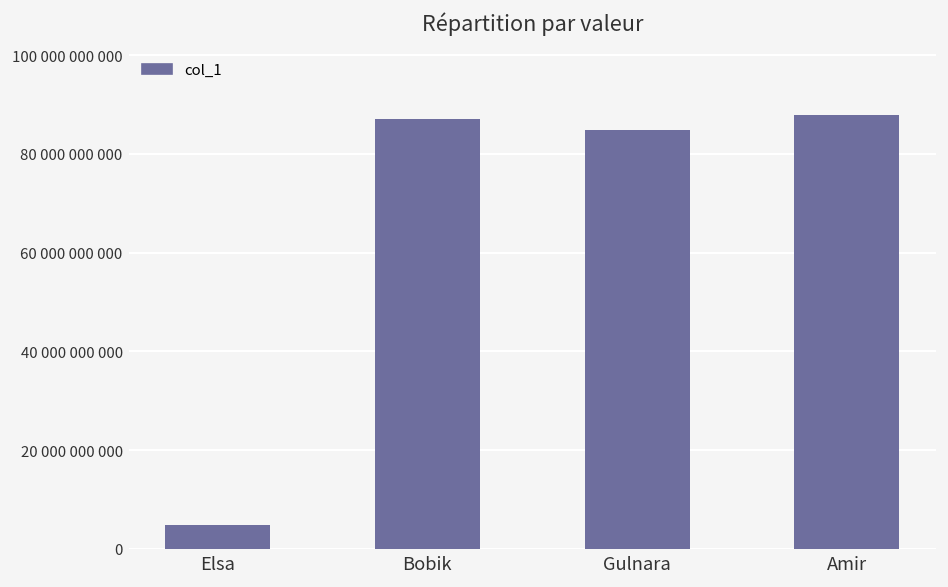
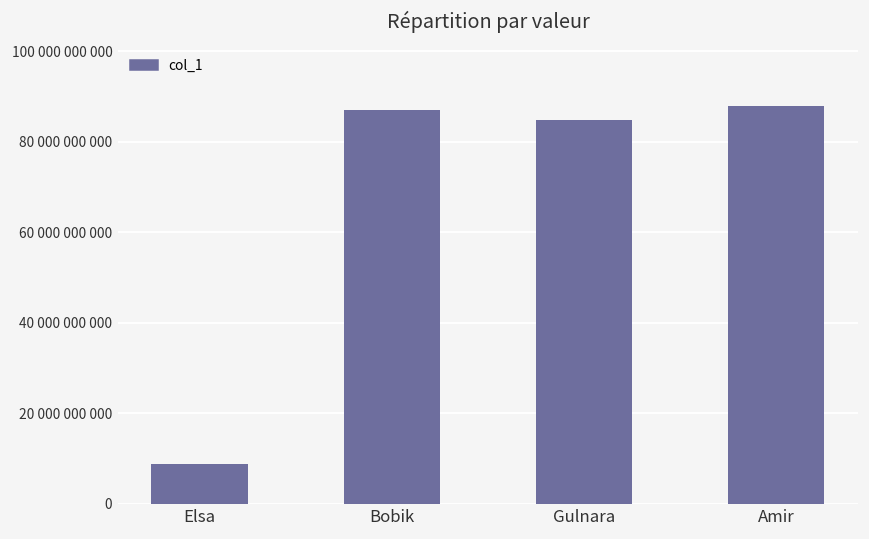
  {
-   "Elsa": 5000000000,
+   "Elsa": 9000000000,
    "Bobik": 87000000000,
    "Gulnara": 85000000000,
    "Amir": 88000000000
  }
